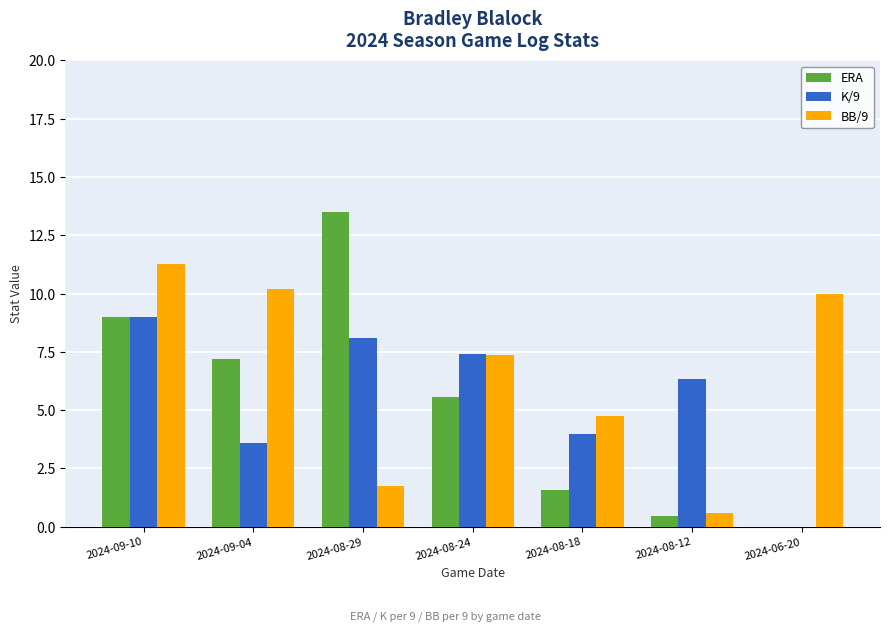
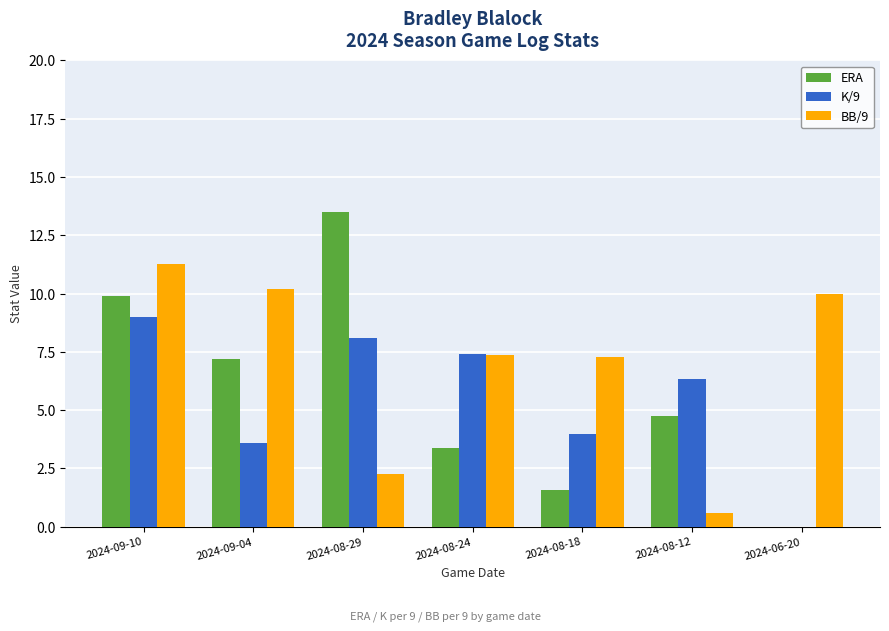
  {
    "ERA": {
-     "2024-09-10": 9.0,
+     "2024-09-10": 9.9,
      "2024-09-04": 7.2,
      "2024-08-29": 13.5,
-     "2024-08-24": 5.5,
+     "2024-08-24": 3.4,
      "2024-08-18": 1.6,
-     "2024-08-12": 0.4,
+     "2024-08-12": 4.8,
      "2024-06-20": 0.0
    },
    "K/9": {
      "2024-09-10": 9.0,
      "2024-09-04": 3.6,
      "2024-08-29": 8.1,
      "2024-08-24": 7.4,
      "2024-08-18": 4.0,
      "2024-08-12": 6.4,
      "2024-06-20": 0.0
    },
    "BB/9": {
      "2024-09-10": 11.3,
      "2024-09-04": 10.2,
-     "2024-08-29": 1.8,
+     "2024-08-29": 2.3,
      "2024-08-24": 7.4,
-     "2024-08-18": 4.8,
+     "2024-08-18": 7.3,
      "2024-08-12": 0.6,
      "2024-06-20": 10.0
    }
  }
